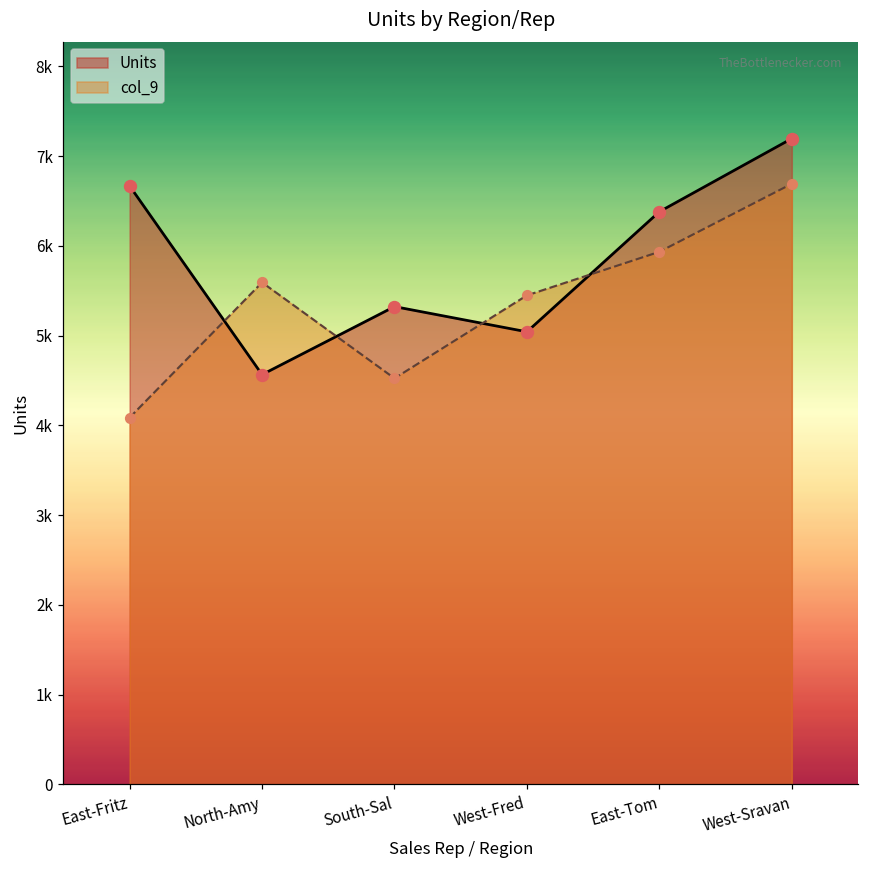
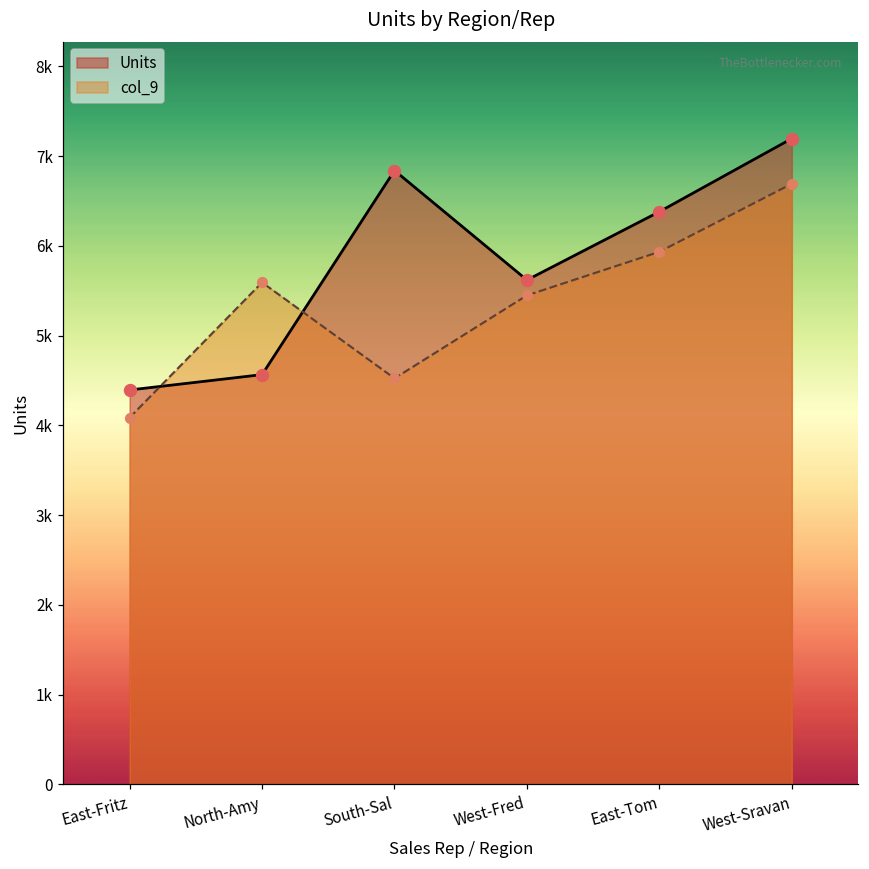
  {
    "Units": {
-     "East-Fritz": 6700,
+     "East-Fritz": 4400,
      "North-Amy": 4600,
-     "South-Sal": 5300,
-     "West-Fred": 5000,
+     "South-Sal": 6800,
+     "West-Fred": 5600,
      "East-Tom": 6400,
      "West-Sravan": 7200
    },
    "col_9": {
      "East-Fritz": 4100,
      "North-Amy": 5600,
      "South-Sal": 4500,
      "West-Fred": 5400,
      "East-Tom": 5900,
      "West-Sravan": 6700
    }
  }
